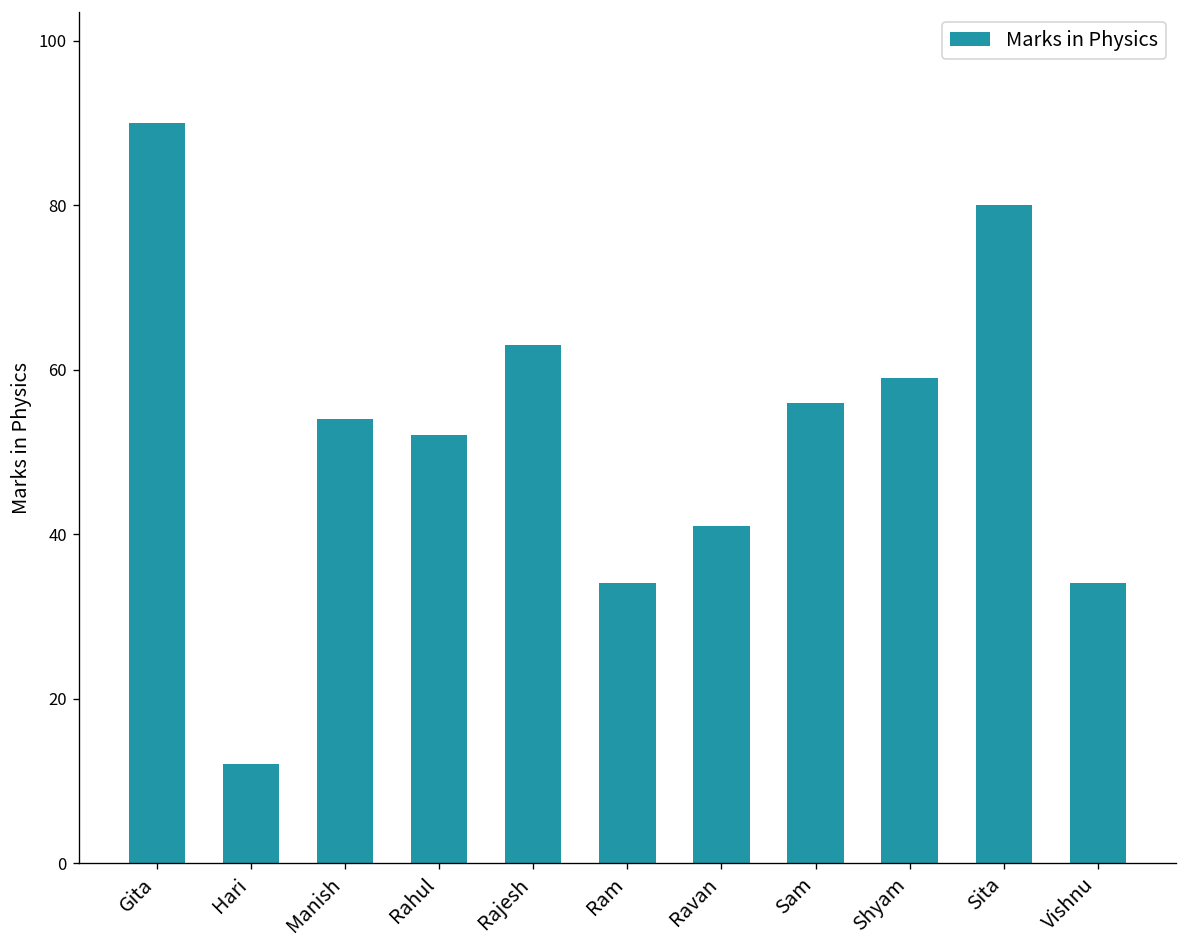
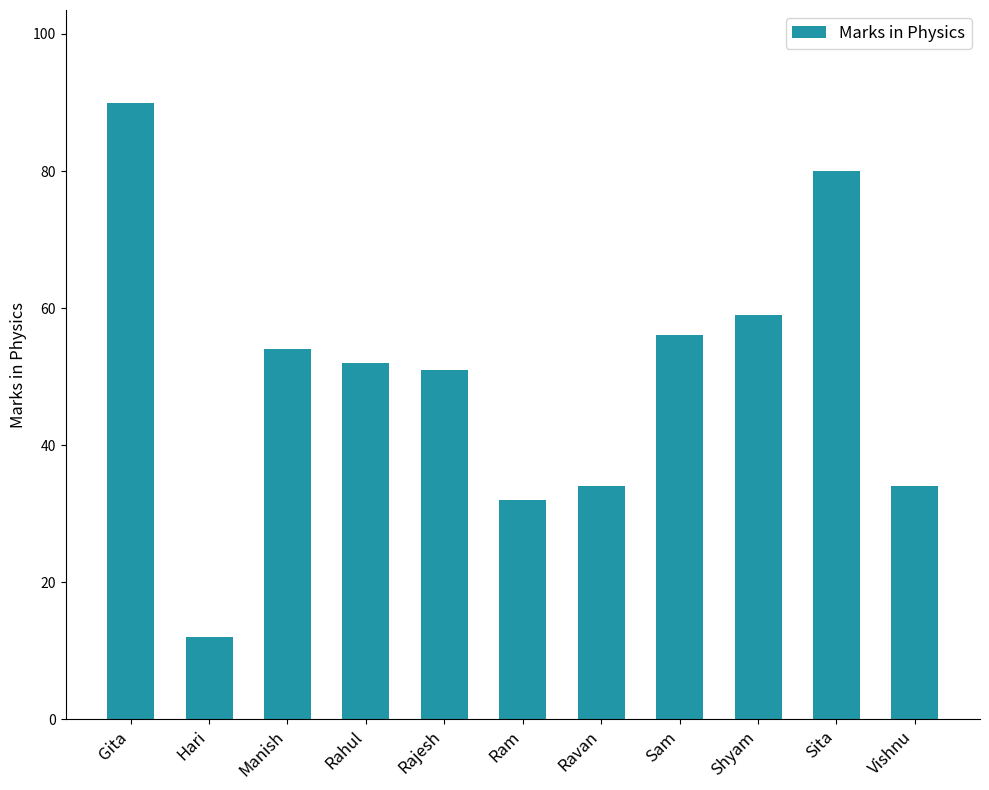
  {
    "Gita": 90,
    "Hari": 12,
    "Manish": 54,
    "Rahul": 52,
-   "Rajesh": 63,
-   "Ram": 34,
-   "Ravan": 41,
+   "Rajesh": 51,
+   "Ram": 32,
+   "Ravan": 34,
    "Sam": 56,
    "Shyam": 59,
    "Sita": 80,
    "Vishnu": 34
  }
